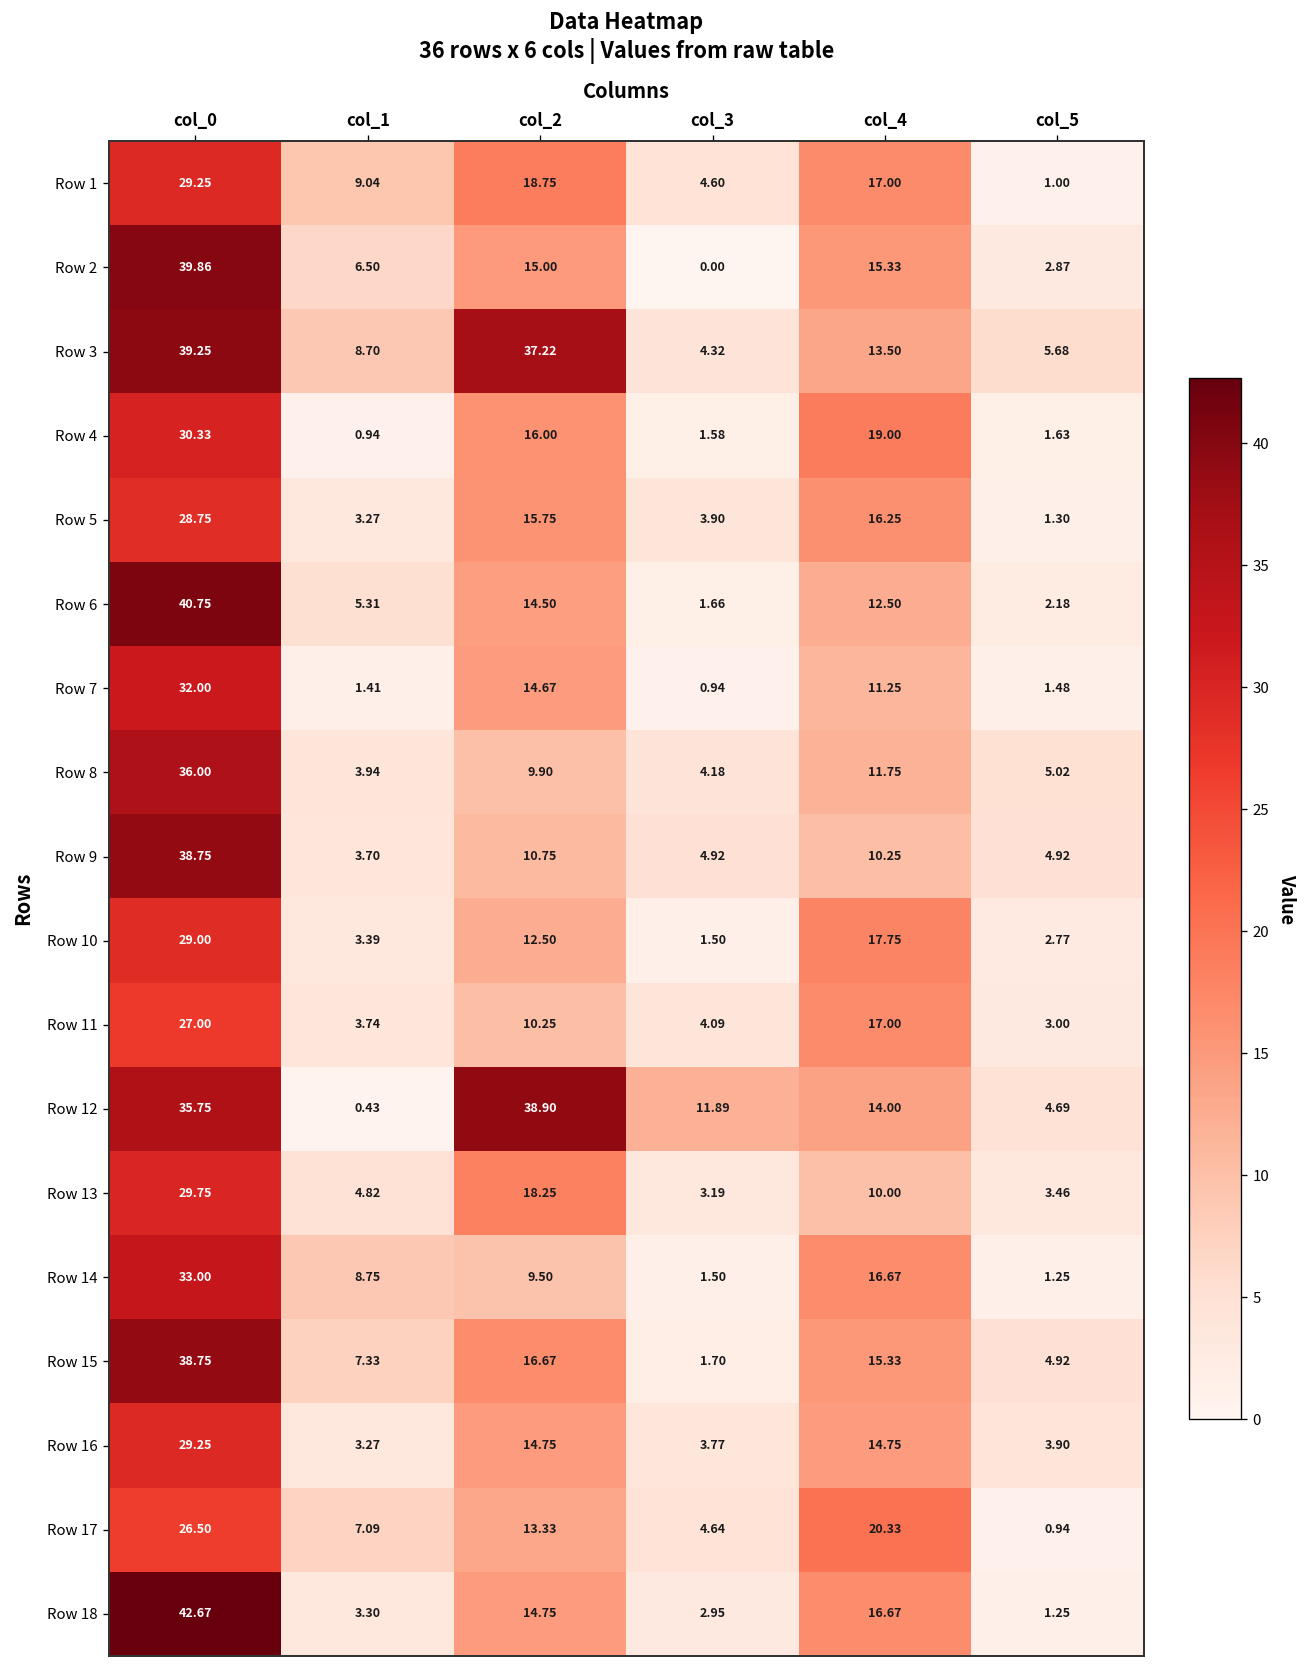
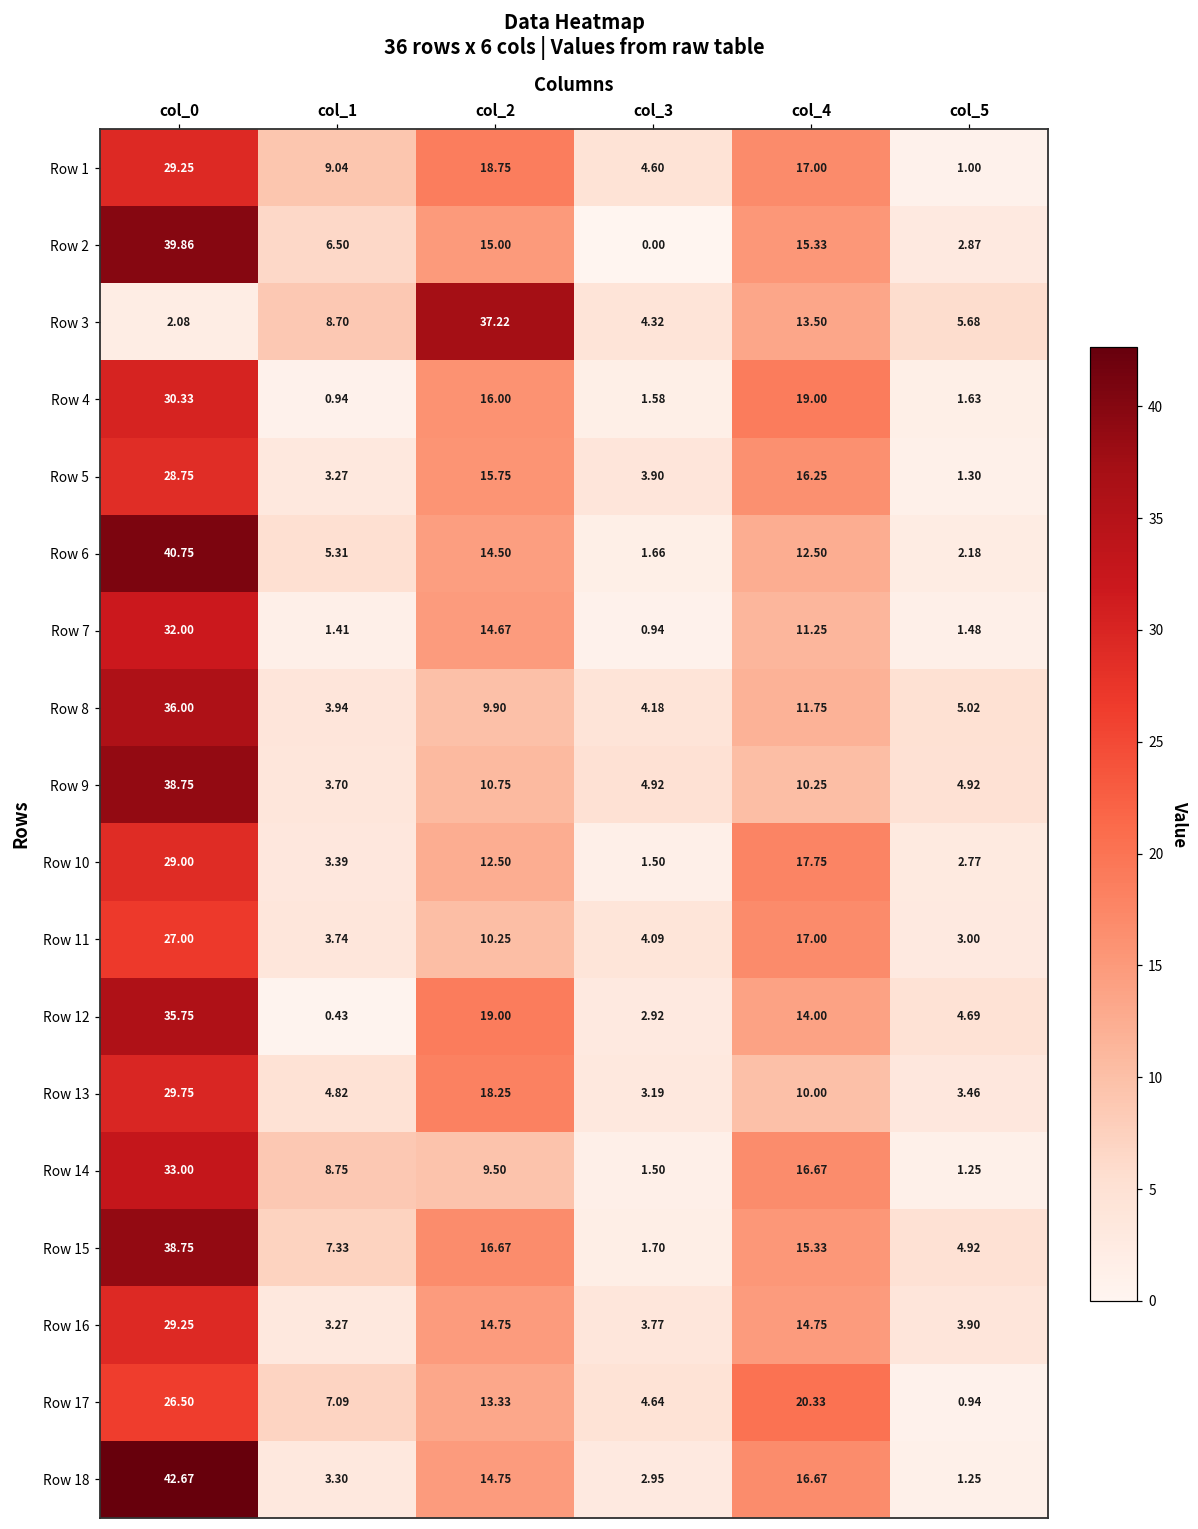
  {
    "Row 1": {
      "col_0": 29.25,
      "col_1": 9.04,
      "col_2": 18.75,
      "col_3": 4.60,
      "col_4": 17.00,
      "col_5": 1.00
    },
    "Row 2": {
      "col_0": 39.86,
      "col_1": 6.50,
      "col_2": 15.00,
      "col_3": 0.00,
      "col_4": 15.33,
      "col_5": 2.87
    },
    "Row 3": {
-     "col_0": 39.25,
+     "col_0": 2.08,
      "col_1": 8.70,
      "col_2": 37.22,
      "col_3": 4.32,
      "col_4": 13.50,
      "col_5": 5.68
    },
    "Row 4": {
      "col_0": 30.33,
      "col_1": 0.94,
      "col_2": 16.00,
      "col_3": 1.58,
      "col_4": 19.00,
      "col_5": 1.63
    },
    "Row 5": {
      "col_0": 28.75,
      "col_1": 3.27,
      "col_2": 15.75,
      "col_3": 3.90,
      "col_4": 16.25,
      "col_5": 1.30
    },
    "Row 6": {
      "col_0": 40.75,
      "col_1": 5.31,
      "col_2": 14.50,
      "col_3": 1.66,
      "col_4": 12.50,
      "col_5": 2.18
    },
    "Row 7": {
      "col_0": 32.00,
      "col_1": 1.41,
      "col_2": 14.67,
      "col_3": 0.94,
      "col_4": 11.25,
      "col_5": 1.48
    },
    "Row 8": {
      "col_0": 36.00,
      "col_1": 3.94,
      "col_2": 9.90,
      "col_3": 4.18,
      "col_4": 11.75,
      "col_5": 5.02
    },
    "Row 9": {
      "col_0": 38.75,
      "col_1": 3.70,
      "col_2": 10.75,
      "col_3": 4.92,
      "col_4": 10.25,
      "col_5": 4.92
    },
    "Row 10": {
      "col_0": 29.00,
      "col_1": 3.39,
      "col_2": 12.50,
      "col_3": 1.50,
      "col_4": 17.75,
      "col_5": 2.77
    },
    "Row 11": {
      "col_0": 27.00,
      "col_1": 3.74,
      "col_2": 10.25,
      "col_3": 4.09,
      "col_4": 17.00,
      "col_5": 3.00
    },
    "Row 12": {
      "col_0": 35.75,
      "col_1": 0.43,
-     "col_2": 38.90,
-     "col_3": 11.89,
+     "col_2": 19.00,
+     "col_3": 2.92,
      "col_4": 14.00,
      "col_5": 4.69
    },
    "Row 13": {
      "col_0": 29.75,
      "col_1": 4.82,
      "col_2": 18.25,
      "col_3": 3.19,
      "col_4": 10.00,
      "col_5": 3.46
    },
    "Row 14": {
      "col_0": 33.00,
      "col_1": 8.75,
      "col_2": 9.50,
      "col_3": 1.50,
      "col_4": 16.67,
      "col_5": 1.25
    },
    "Row 15": {
      "col_0": 38.75,
      "col_1": 7.33,
      "col_2": 16.67,
      "col_3": 1.70,
      "col_4": 15.33,
      "col_5": 4.92
    },
    "Row 16": {
      "col_0": 29.25,
      "col_1": 3.27,
      "col_2": 14.75,
      "col_3": 3.77,
      "col_4": 14.75,
      "col_5": 3.90
    },
    "Row 17": {
      "col_0": 26.50,
      "col_1": 7.09,
      "col_2": 13.33,
      "col_3": 4.64,
      "col_4": 20.33,
      "col_5": 0.94
    },
    "Row 18": {
      "col_0": 42.67,
      "col_1": 3.30,
      "col_2": 14.75,
      "col_3": 2.95,
      "col_4": 16.67,
      "col_5": 1.25
    }
  }
